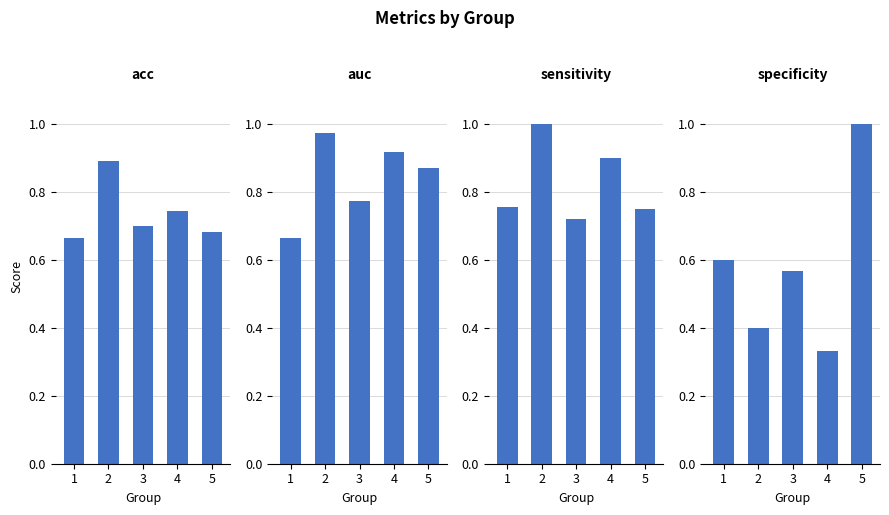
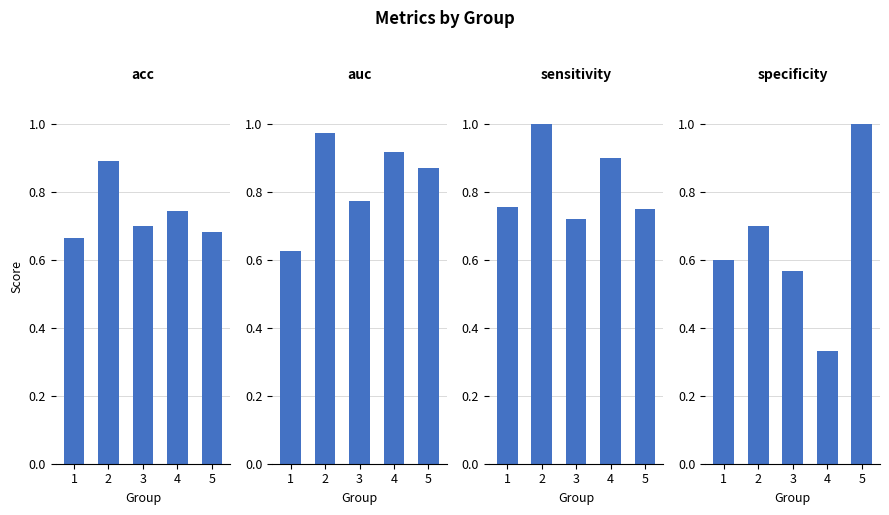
  {
    "acc": {
      "1": 0.66,
      "2": 0.89,
      "3": 0.70,
      "4": 0.75,
      "5": 0.68
    },
    "auc": {
-     "1": 0.66,
+     "1": 0.63,
      "2": 0.97,
      "3": 0.77,
      "4": 0.92,
      "5": 0.87
    },
    "sensitivity": {
      "1": 0.76,
      "2": 1.00,
      "3": 0.72,
      "4": 0.90,
      "5": 0.75
    },
    "specificity": {
      "1": 0.6,
-     "2": 0.4,
+     "2": 0.7,
      "3": 0.57,
      "4": 0.33,
      "5": 1.0
    }
  }
